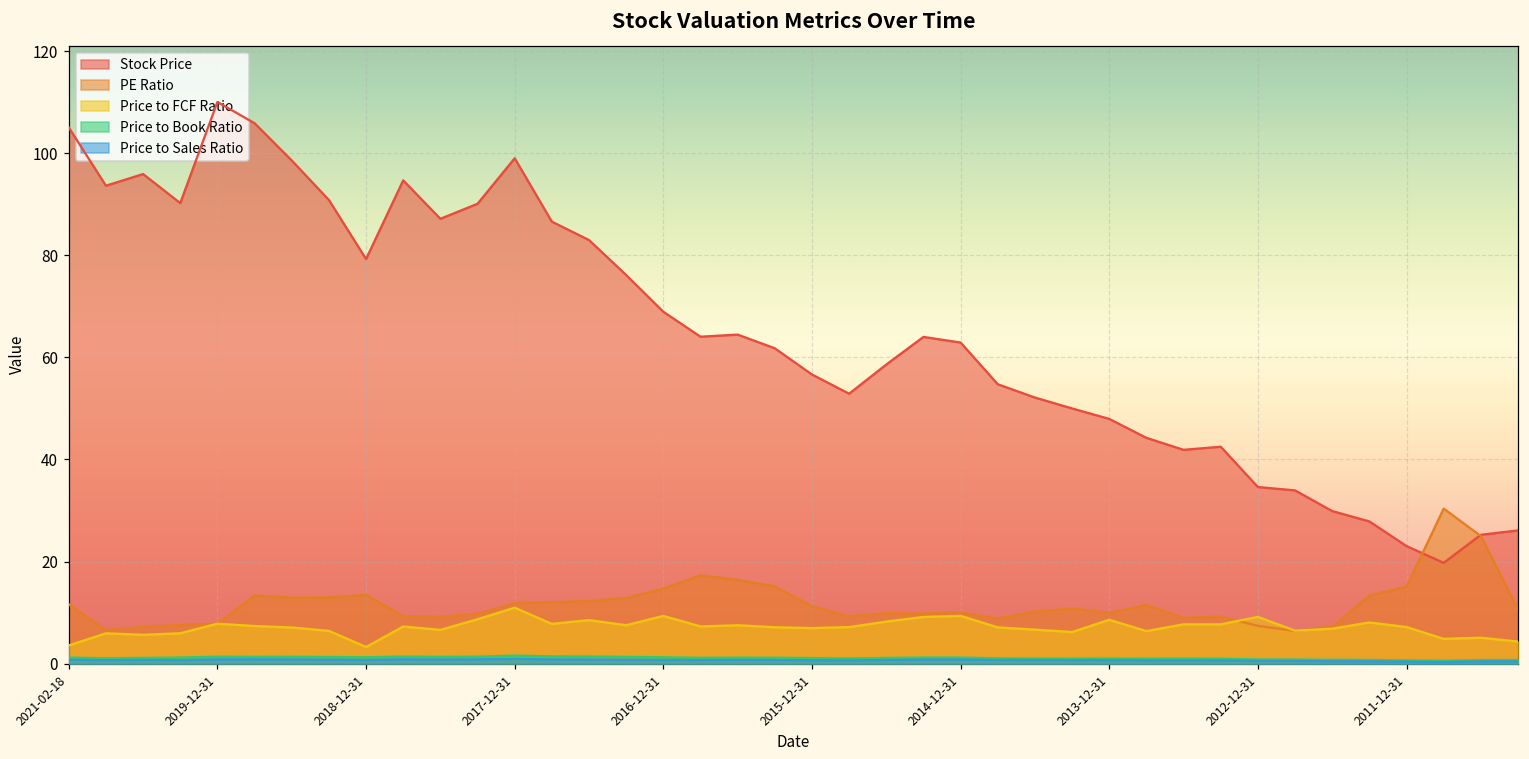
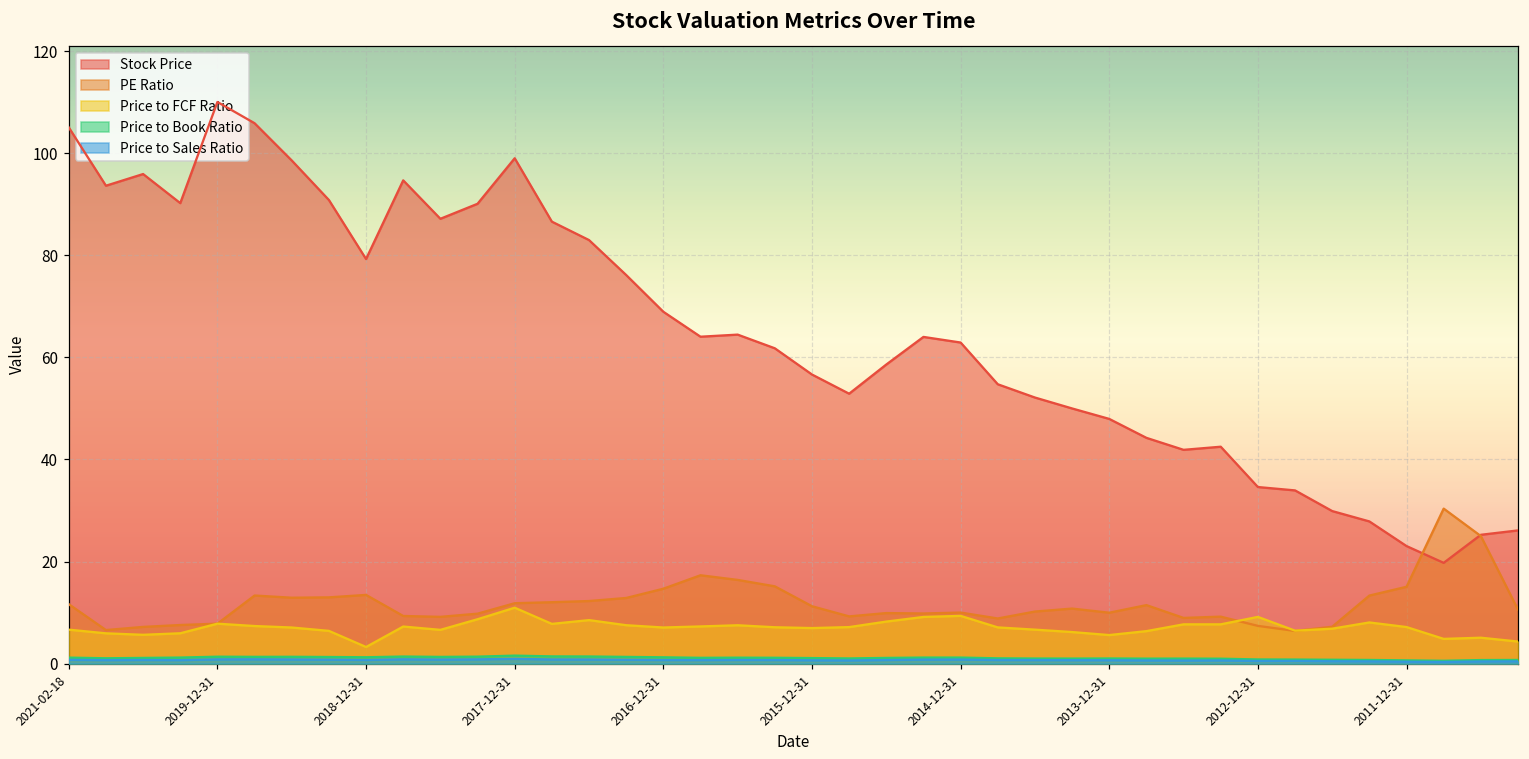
  {
    "Price to FCF Ratio": {
-     "2021-02-18": 4,
+     "2021-02-18": 7,
      "2018-12-31": 3,
      "2017-12-31": 11,
-     "2016-12-31": 9,
+     "2016-12-31": 7,
      "2015-12-31": 7,
      "2014-12-31": 9,
-     "2013-12-31": 9,
+     "2013-12-31": 6,
      "2012-12-31": 9,
      "2011-12-31": 7
    },
    "Price to Book Ratio": {
      "2017-12-31": 2
    },
    "Price to Sales Ratio": {
      "2017-12-31": 1
    }
  }
